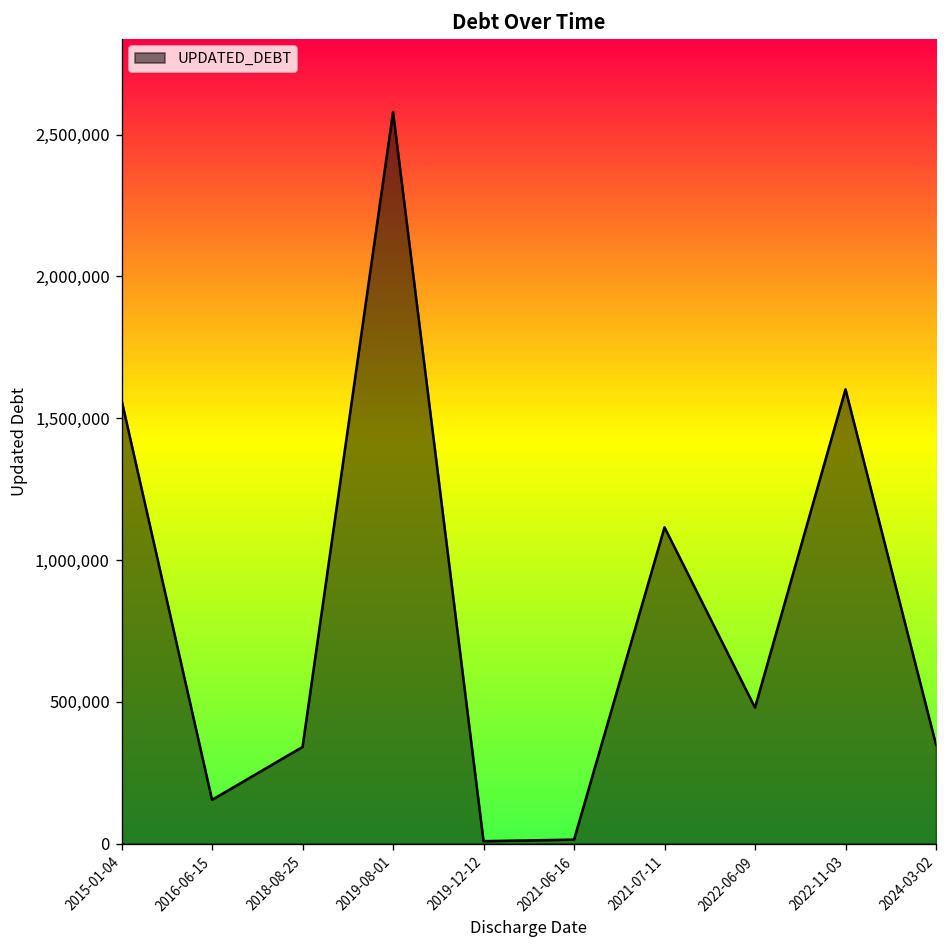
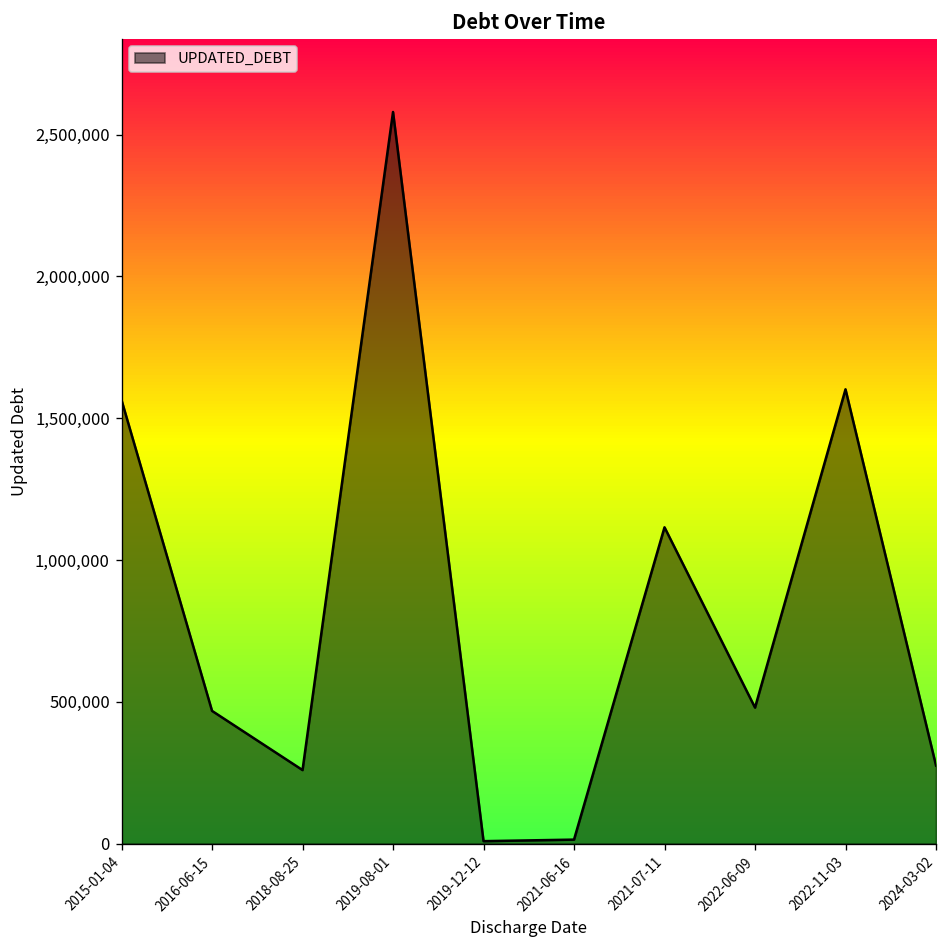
  {
    "2015-01-04": "1,560,000",
-   "2016-06-15": "150,000",
-   "2018-08-25": "340,000",
+   "2016-06-15": "470,000",
+   "2018-08-25": "260,000",
    "2019-08-01": "2,580,000",
    "2019-12-12": "10,000",
    "2021-06-16": "10,000",
    "2021-07-11": "1,120,000",
    "2022-06-09": "480,000",
    "2022-11-03": "1,600,000",
-   "2024-03-02": "350,000"
+   "2024-03-02": "280,000"
  }
